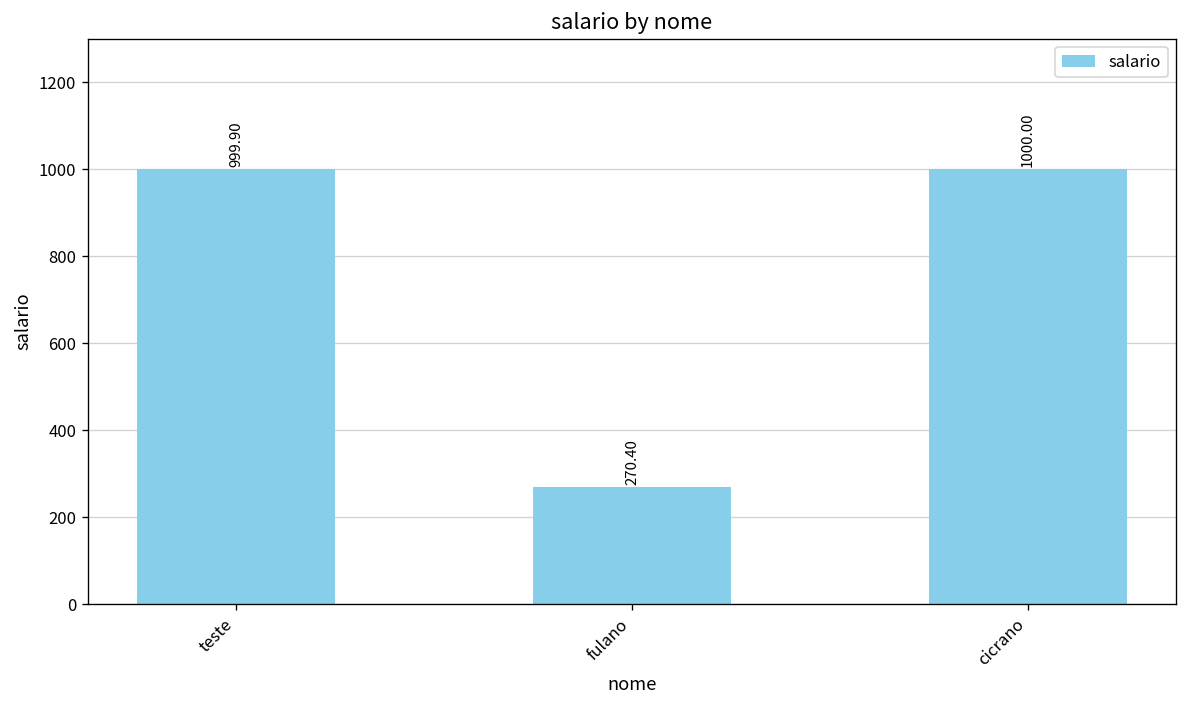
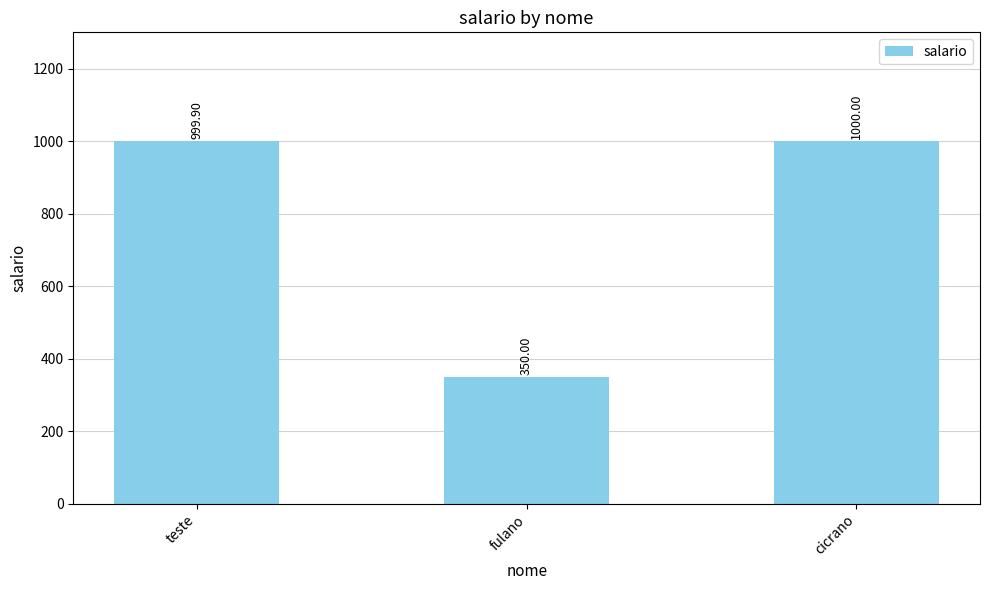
  {
    "teste": 999.90,
-   "fulano": 270.40,
+   "fulano": 350.00,
    "cicrano": 1000.00
  }
